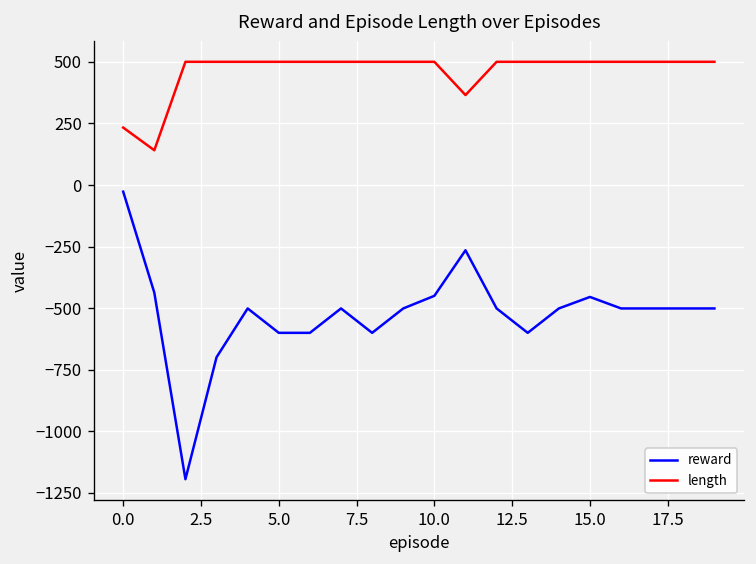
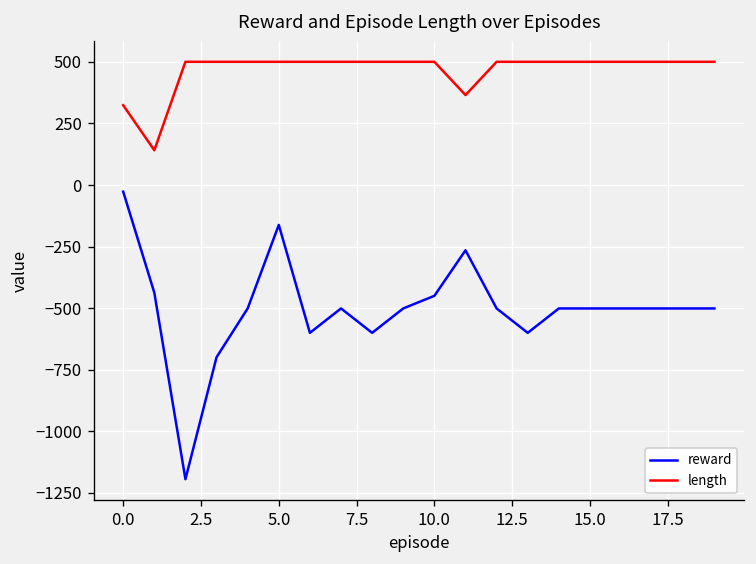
  {
    "reward": {
      "0.0": -30,
-     "5.0": -600,
+     "5.0": -160,
      "10.0": -450,
-     "15.0": -450
+     "15.0": -500
    },
    "length": {
-     "0.0": 230,
+     "0.0": 320,
      "5.0": 500,
      "10.0": 500,
      "15.0": 500
    }
  }
